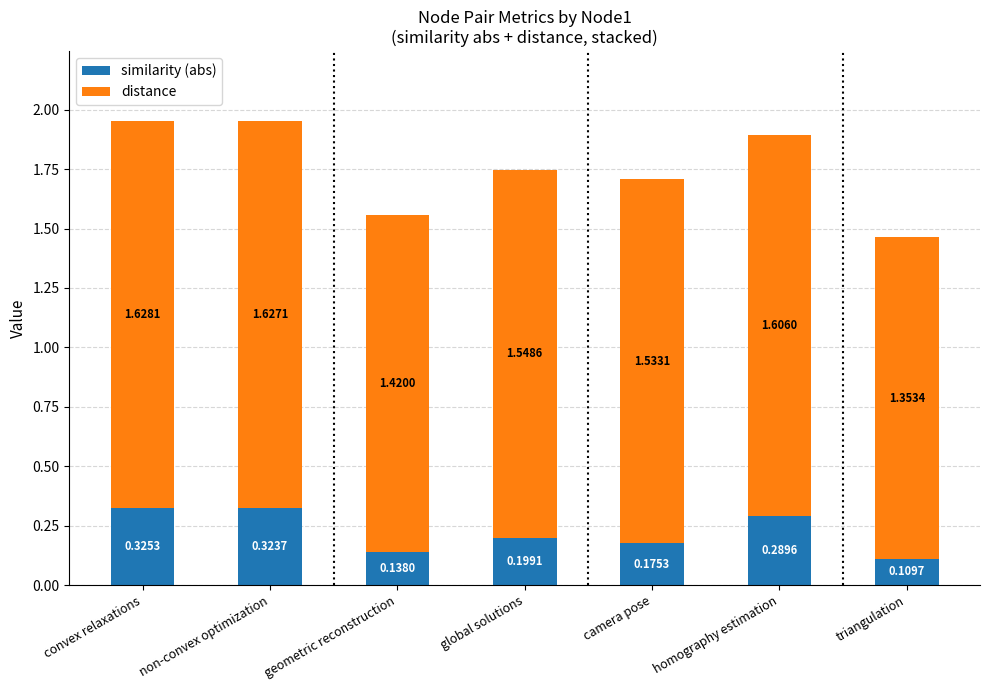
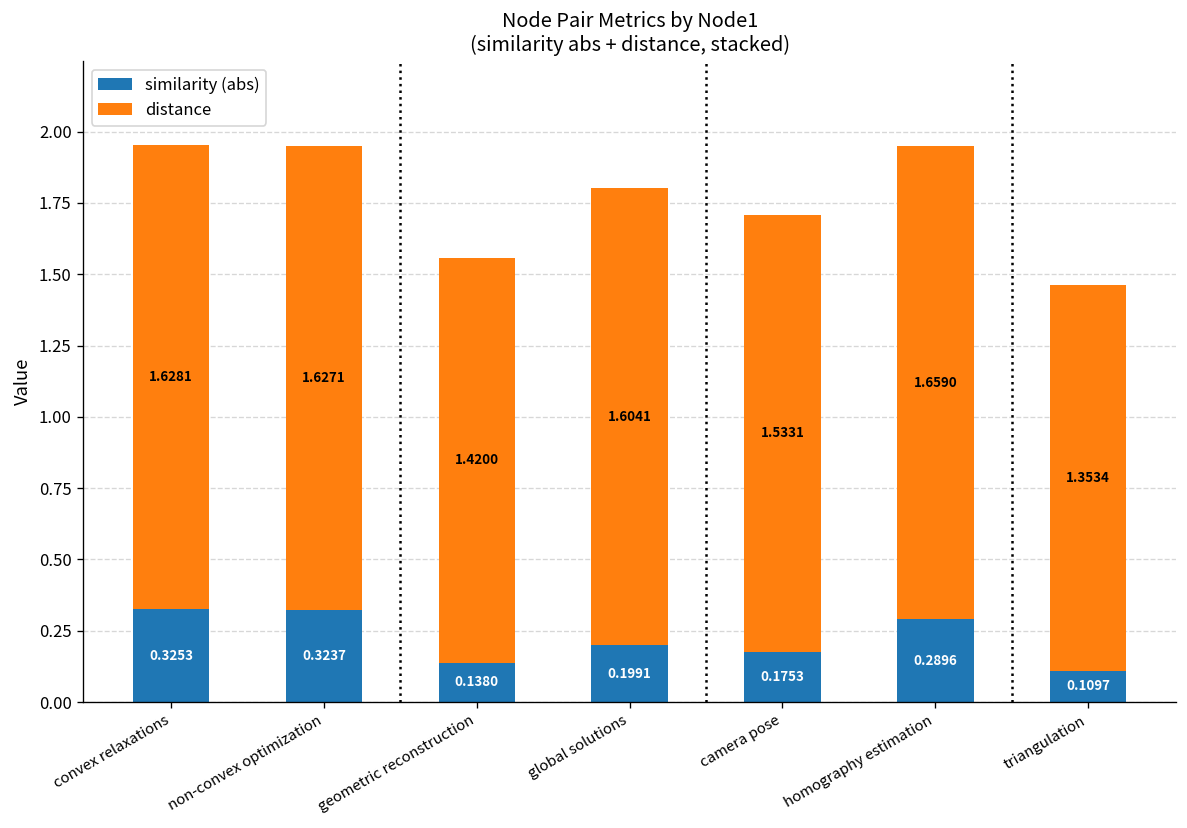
  {
    "similarity (abs)": {
      "convex relaxations": 0.3253,
      "non-convex optimization": 0.3237,
      "geometric reconstruction": 0.1380,
      "global solutions": 0.1991,
      "camera pose": 0.1753,
      "homography estimation": 0.2896,
      "triangulation": 0.1097
    },
    "distance": {
      "convex relaxations": 1.6281,
      "non-convex optimization": 1.6271,
      "geometric reconstruction": 1.4200,
-     "global solutions": 1.5486,
+     "global solutions": 1.6041,
      "camera pose": 1.5331,
-     "homography estimation": 1.6060,
+     "homography estimation": 1.6590,
      "triangulation": 1.3534
    }
  }
